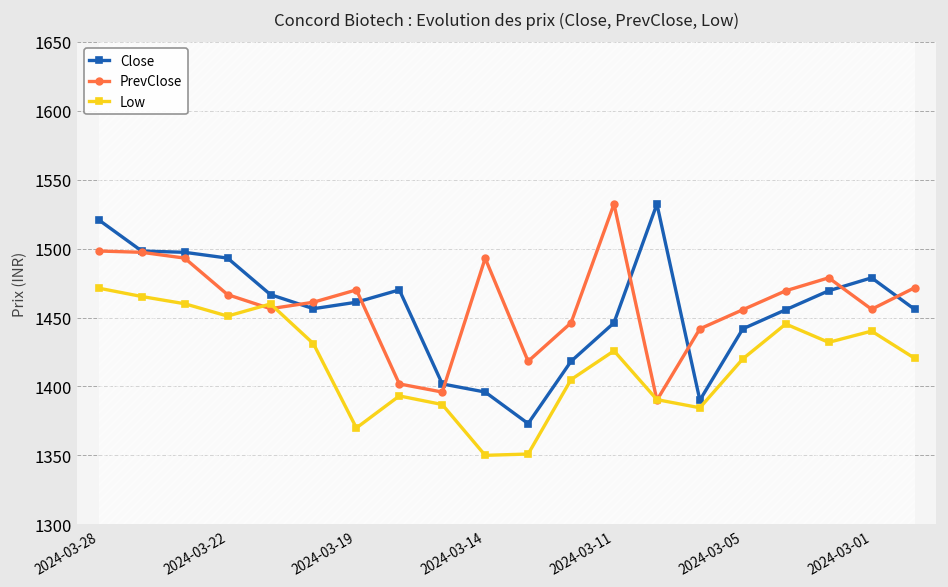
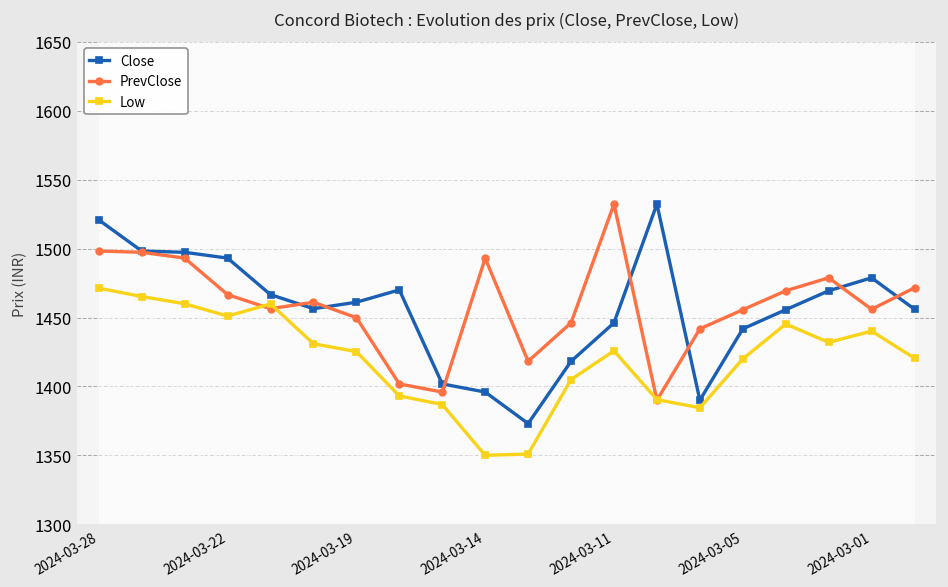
  {
    "Close": {
      "2024-03-28": 1521,
      "2024-03-22": 1493,
      "2024-03-19": 1461,
      "2024-03-14": 1396,
      "2024-03-11": 1446,
      "2024-03-05": 1442,
      "2024-03-01": 1479
    },
    "PrevClose": {
      "2024-03-28": 1498,
      "2024-03-22": 1467,
-     "2024-03-19": 1470,
+     "2024-03-19": 1450,
      "2024-03-14": 1493,
      "2024-03-11": 1532,
      "2024-03-05": 1456,
      "2024-03-01": 1456
    },
    "Low": {
      "2024-03-28": 1471,
      "2024-03-22": 1451,
-     "2024-03-19": 1370,
+     "2024-03-19": 1425,
      "2024-03-14": 1350,
      "2024-03-11": 1426,
      "2024-03-05": 1420,
      "2024-03-01": 1440
    }
  }
